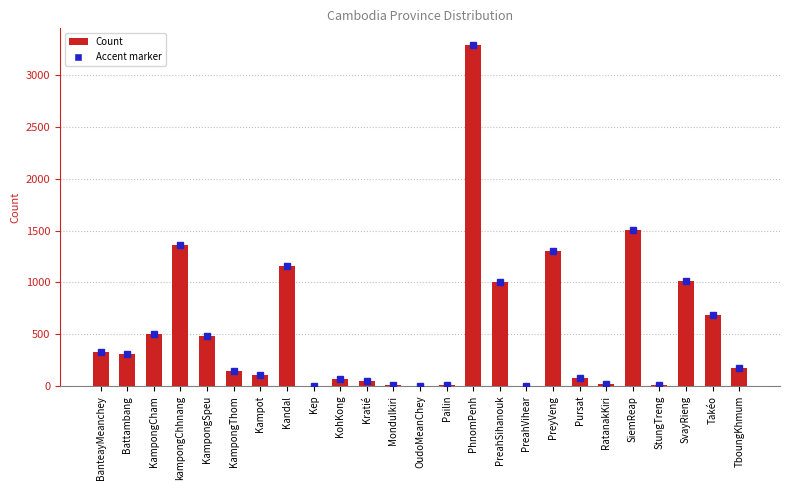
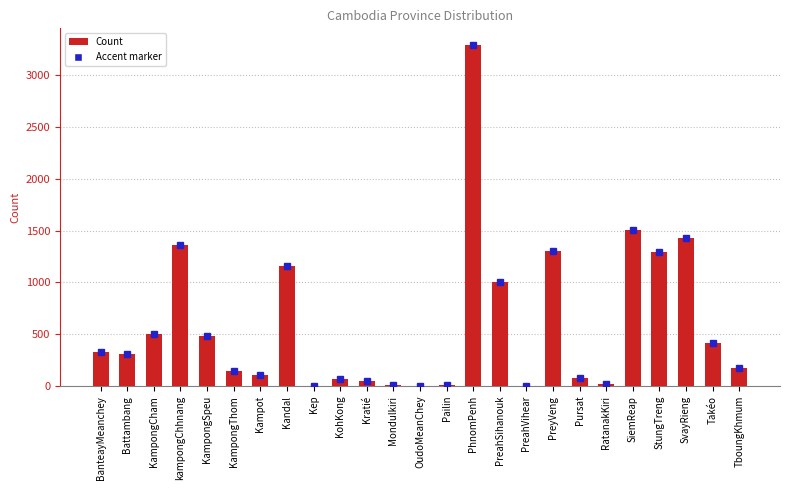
  {
    "Count": {
      "BanteayMeanchey": 330,
      "Battambang": 310,
      "KampongCham": 500,
      "kampongChhnang": 1360,
      "KampongSpeu": 480,
      "KampongThom": 140,
      "Kampot": 100,
      "Kandal": 1150,
      "KohKong": 70,
      "Kratié": 40,
      "PhnomPenh": 3290,
      "PreahSihanouk": 1000,
      "PreyVeng": 1310,
      "Pursat": 70,
      "SiemReap": 1500,
-     "StungTreng": 10,
-     "SvayRieng": 1020,
-     "Takéo": 690,
+     "StungTreng": 1300,
+     "SvayRieng": 1430,
+     "Takéo": 410,
      "TboungKhmum": 180
    }
  }
